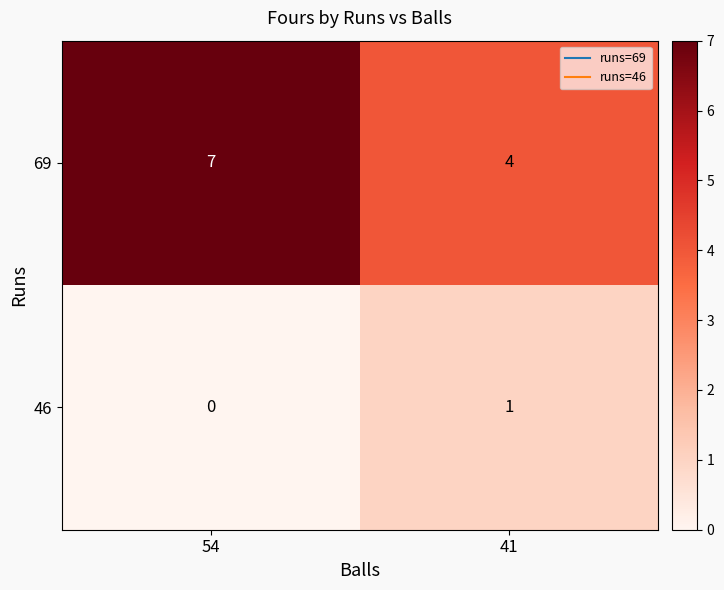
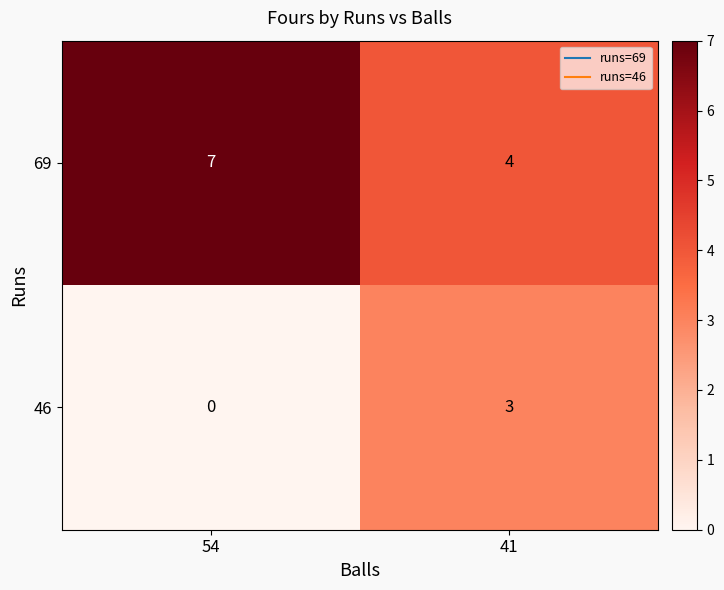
  {
    "69": {
      "54": 7,
      "41": 4
    },
    "46": {
      "54": 0,
-     "41": 1
+     "41": 3
    }
  }
